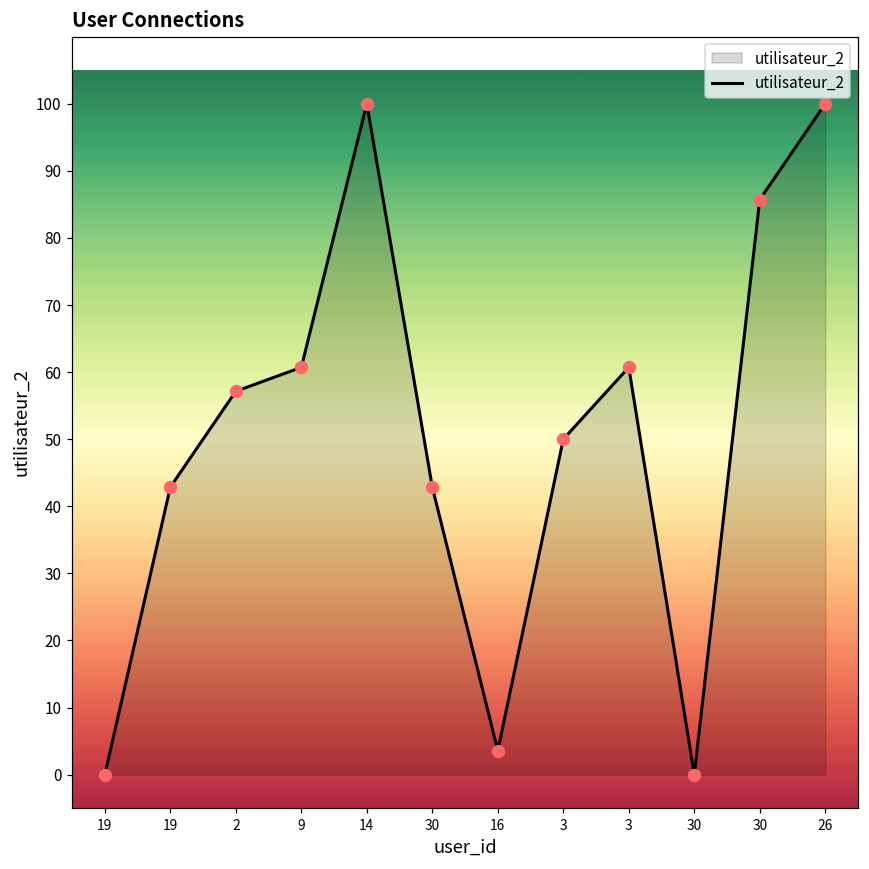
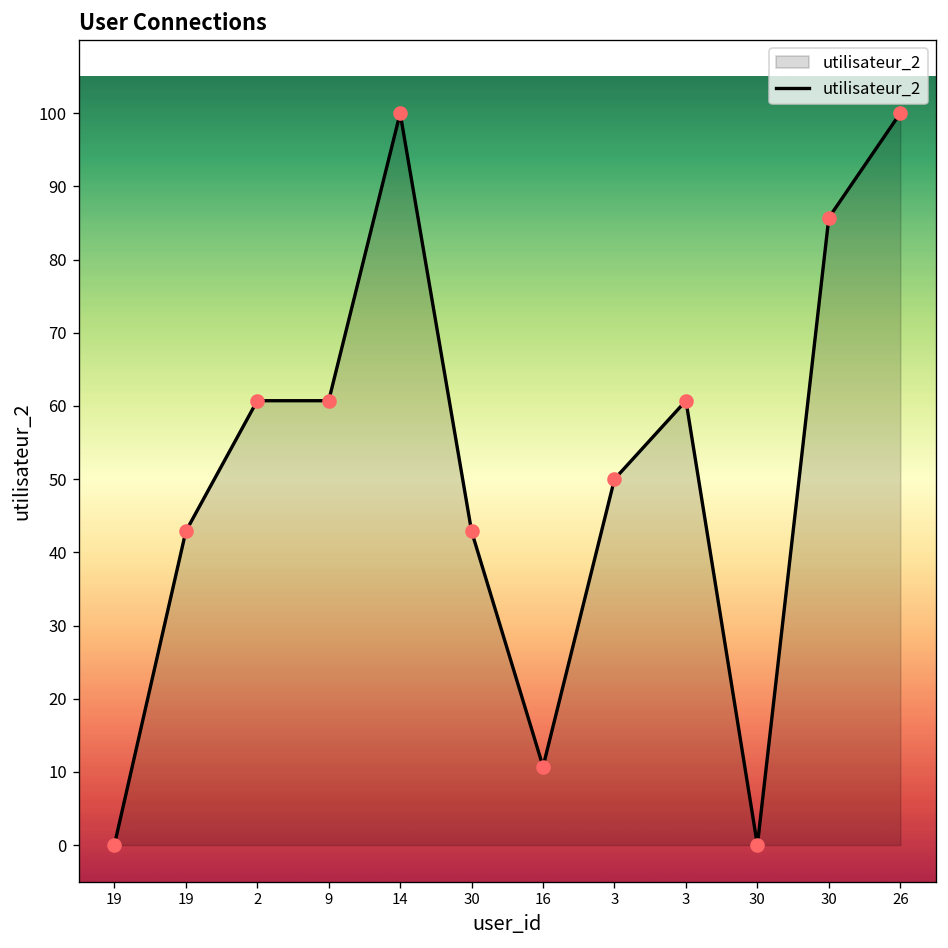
  {
-   "2": 57,
+   "2": 61,
    "9": 61,
    "14": 100,
-   "16": 4,
+   "16": 11,
    "26": 100
  }
